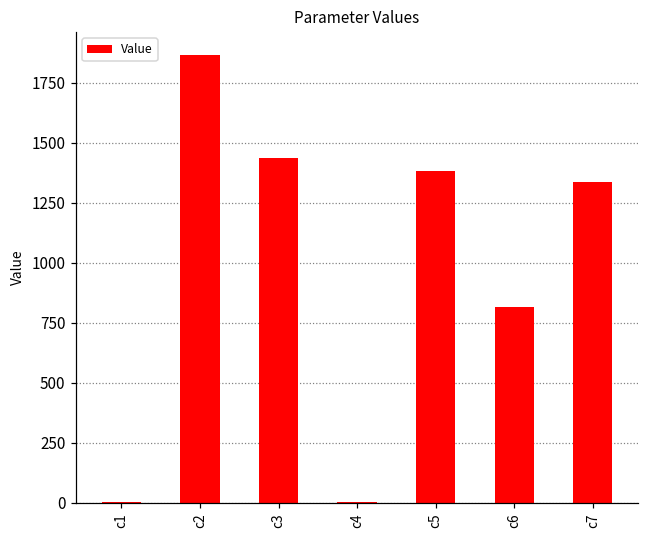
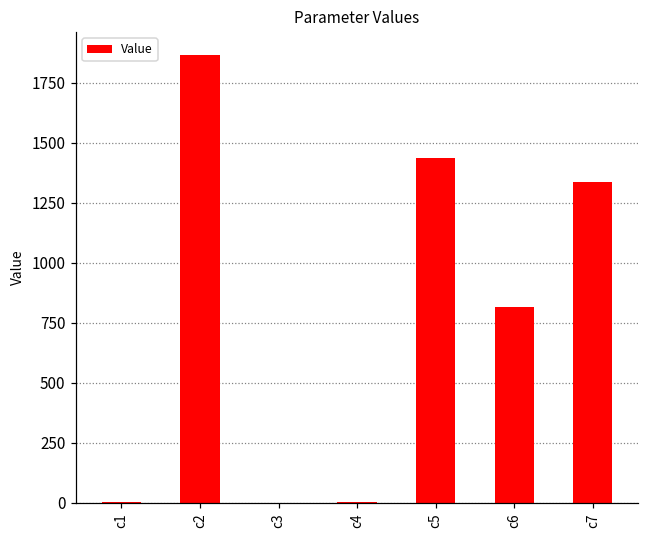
  {
    "c2": 1870,
-   "c3": 1440,
-   "c5": 1380,
+   "c3": 0,
+   "c5": 1430,
    "c6": 810,
    "c7": 1340
  }
